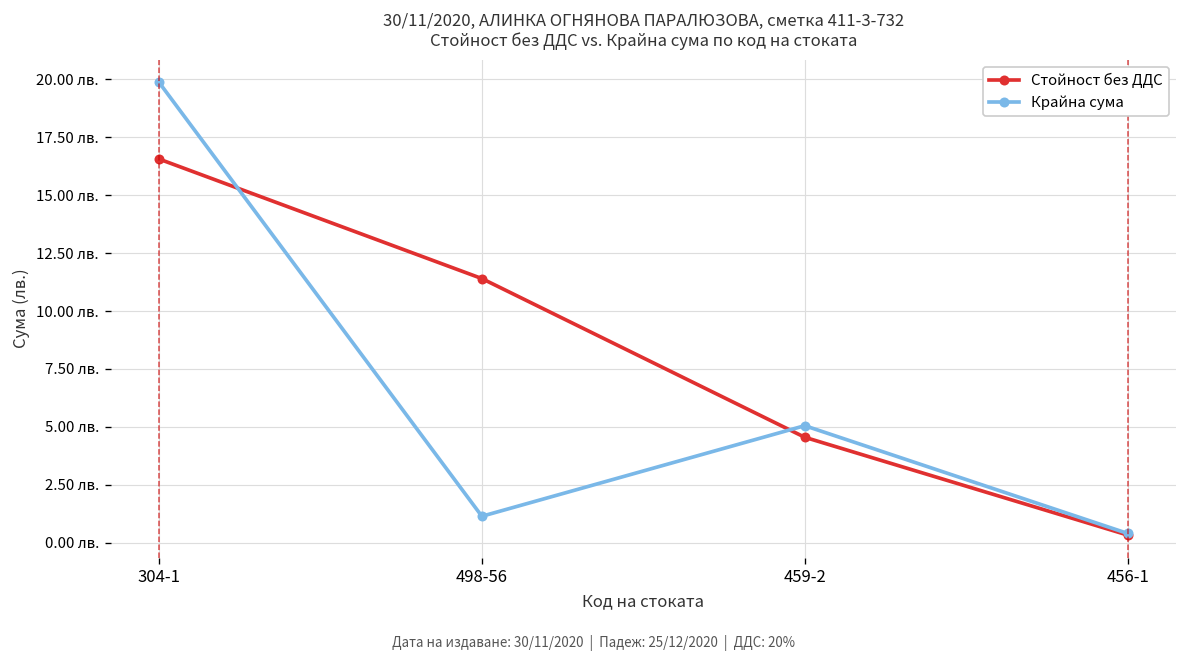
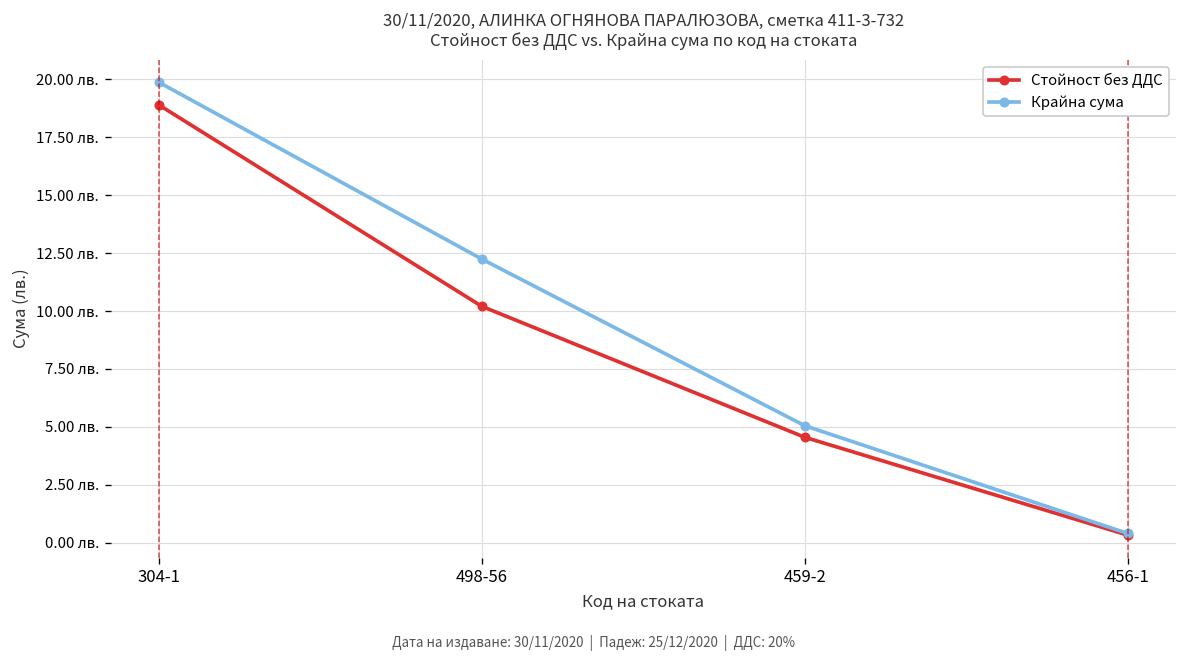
  {
    "Стойност без ДДС": {
-     "304-1": "16.6 лв.",
-     "498-56": "11.4 лв.",
+     "304-1": "18.9 лв.",
+     "498-56": "10.2 лв.",
      "459-2": "4.6 лв."
    },
    "Крайна сума": {
      "304-1": "19.9 лв.",
-     "498-56": "1.1 лв.",
+     "498-56": "12.2 лв.",
      "459-2": "5.1 лв."
    }
  }
